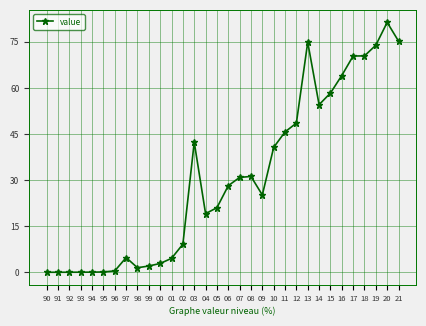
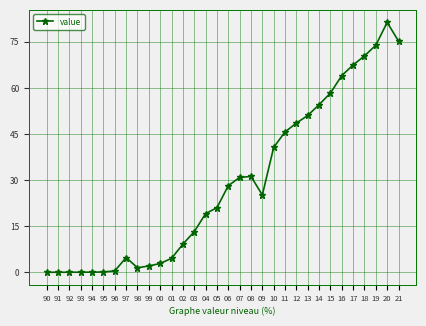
  {
    "90": 0,
    "91": 0,
    "92": 0,
    "93": 0,
    "94": 0,
    "95": 0,
    "96": 0,
    "97": 5,
    "98": 1,
    "99": 2,
    "00": 3,
    "01": 5,
    "02": 9,
-   "03": 42,
+   "03": 13,
    "04": 19,
    "05": 21,
    "06": 28,
    "07": 31,
    "08": 31,
    "09": 25,
    "10": 41,
    "11": 46,
    "12": 49,
-   "13": 75,
+   "13": 51,
    "14": 55,
    "15": 58,
    "16": 64,
-   "17": 70,
+   "17": 67,
    "18": 70,
    "19": 74,
    "20": 81,
    "21": 75
  }
